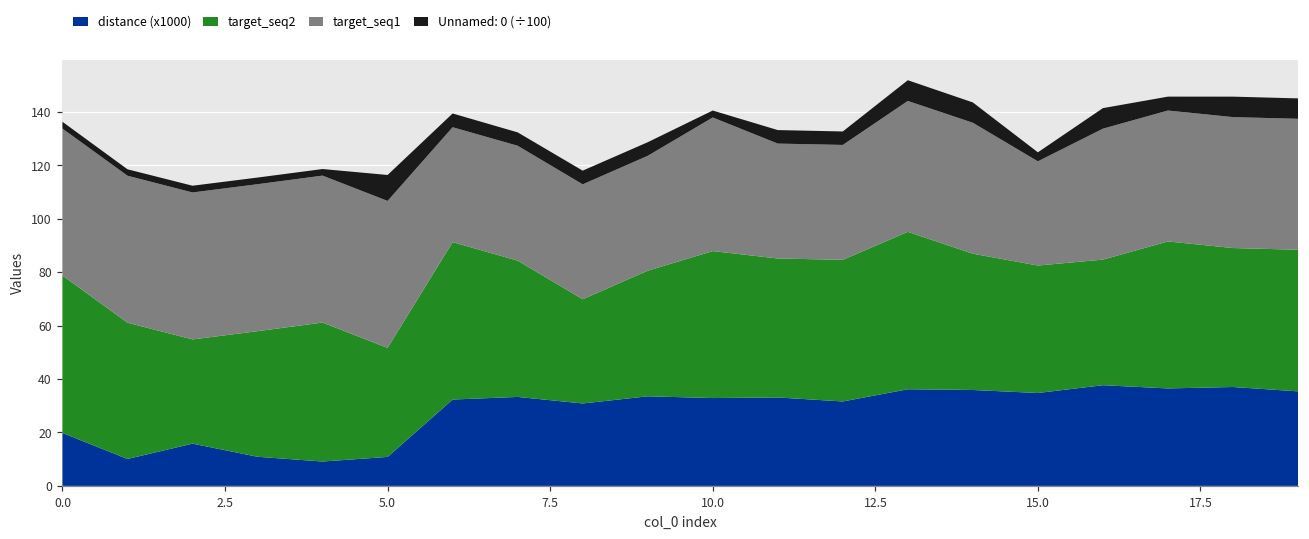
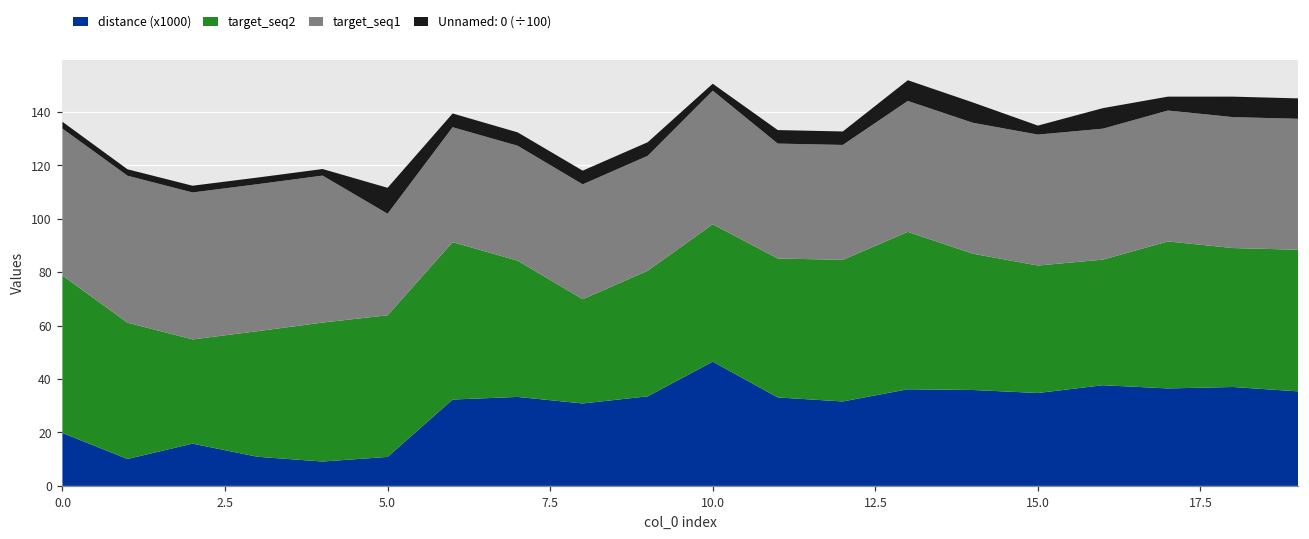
  {
    "distance (x1000)": {
-     "10.0": 33
+     "10.0": 47
    },
    "target_seq2": {
-     "5.0": 41,
-     "10.0": 55
+     "5.0": 53,
+     "10.0": 51
    },
    "target_seq1": {
-     "5.0": 55,
-     "15.0": 39
+     "5.0": 38,
+     "15.0": 49
    },
    "Unnamed: 0 (÷100)": {
      "0.0": 3,
      "5.0": 10,
      "10.0": 3,
      "15.0": 3
    }
  }
